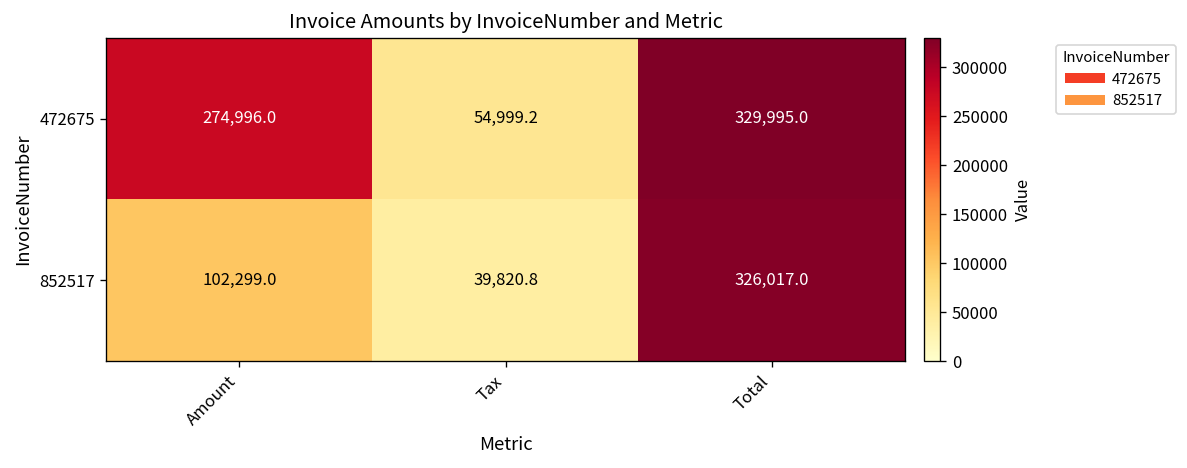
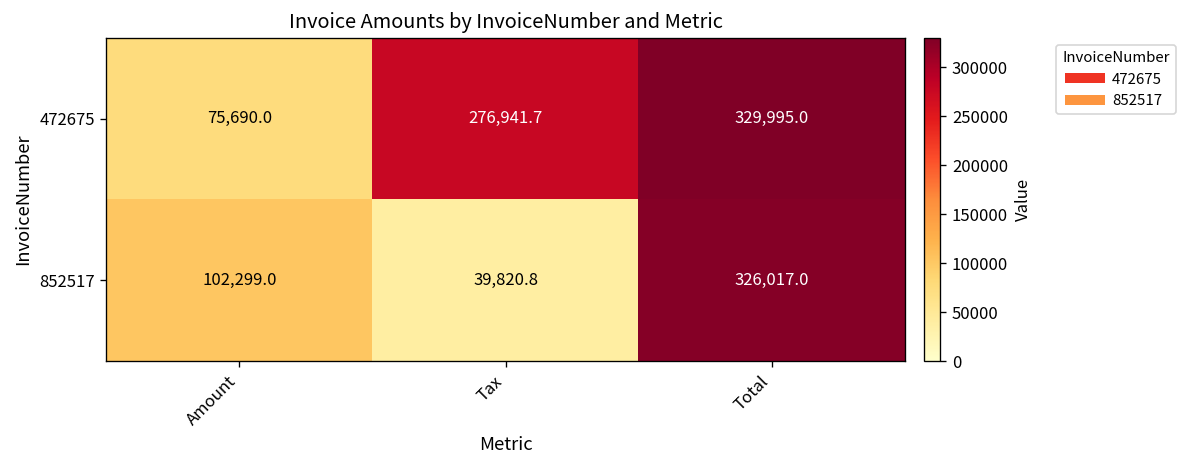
  {
    "472675": {
-     "Amount": "274,996.0",
-     "Tax": "54,999.2",
+     "Amount": "75,690.0",
+     "Tax": "276,941.7",
      "Total": "329,995.0"
    },
    "852517": {
      "Amount": "102,299.0",
      "Tax": "39,820.8",
      "Total": "326,017.0"
    }
  }
